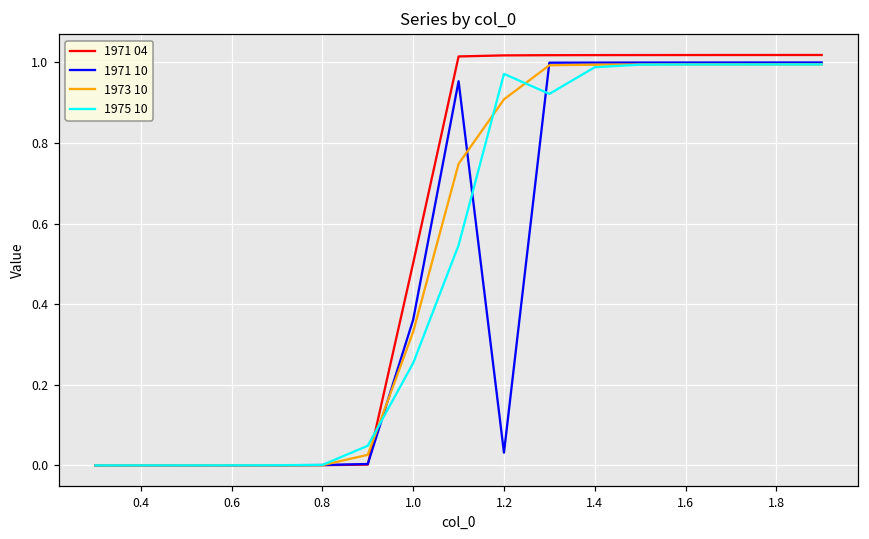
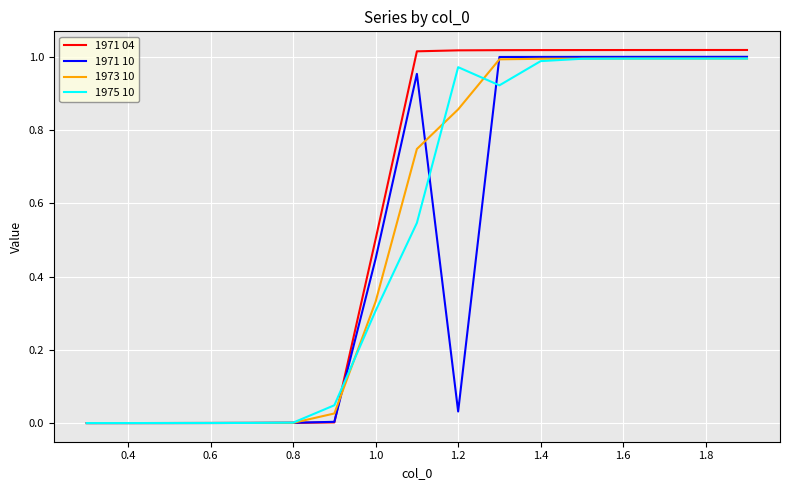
  {
    "1971 04": {
      "1.0": 0.50,
      "1.2": 1.02,
      "1.4": 1.02,
      "1.6": 1.02,
      "1.8": 1.02
    },
    "1971 10": {
-     "1.0": 0.36,
+     "1.0": 0.45,
      "1.2": 0.03
    },
    "1973 10": {
      "1.0": 0.33,
-     "1.2": 0.91
+     "1.2": 0.86
    },
    "1975 10": {
-     "1.0": 0.25,
+     "1.0": 0.31,
      "1.2": 0.97
    }
  }
